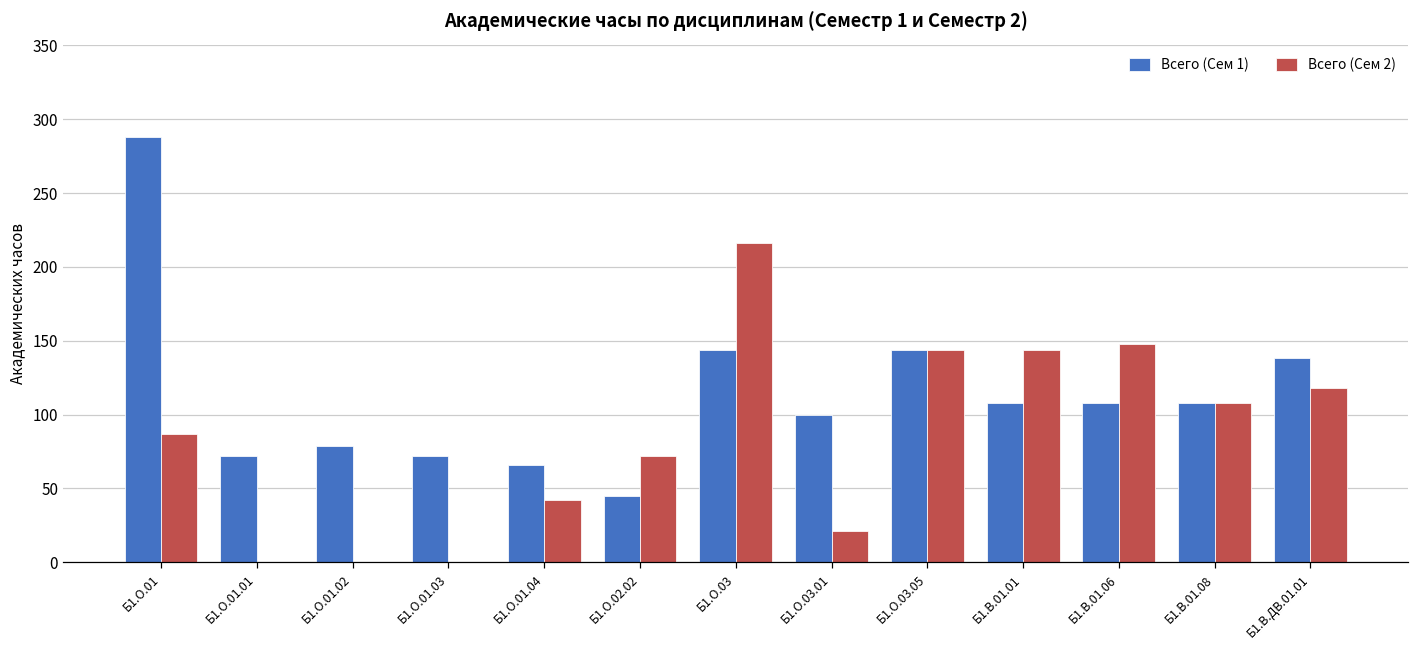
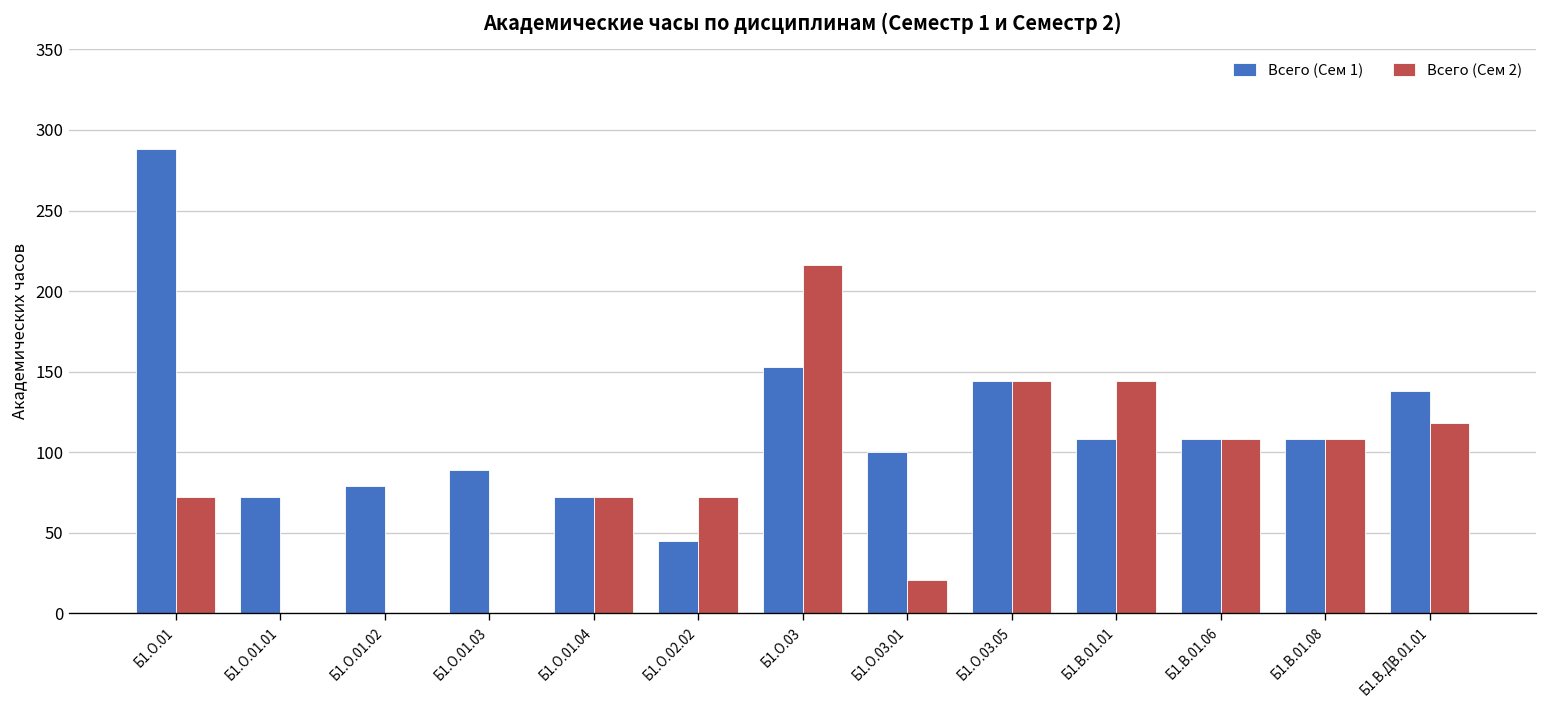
  {
    "Всего (Сем 1)": {
      "Б1.О.01": 288,
      "Б1.О.01.01": 72,
      "Б1.О.01.02": 79,
-     "Б1.О.01.03": 72,
-     "Б1.О.01.04": 66,
+     "Б1.О.01.03": 89,
+     "Б1.О.01.04": 72,
      "Б1.О.02.02": 45,
-     "Б1.О.03": 144,
+     "Б1.О.03": 153,
      "Б1.О.03.01": 100,
      "Б1.О.03.05": 144,
      "Б1.В.01.01": 108,
      "Б1.В.01.06": 108,
      "Б1.В.01.08": 108,
      "Б1.В.ДВ.01.01": 138
    },
    "Всего (Сем 2)": {
-     "Б1.О.01": 87,
+     "Б1.О.01": 72,
      "Б1.О.01.01": 0,
      "Б1.О.01.02": 0,
      "Б1.О.01.03": 0,
-     "Б1.О.01.04": 42,
+     "Б1.О.01.04": 72,
      "Б1.О.02.02": 72,
      "Б1.О.03": 216,
      "Б1.О.03.01": 21,
      "Б1.О.03.05": 144,
      "Б1.В.01.01": 144,
-     "Б1.В.01.06": 148,
+     "Б1.В.01.06": 108,
      "Б1.В.01.08": 108,
      "Б1.В.ДВ.01.01": 118
    }
  }
